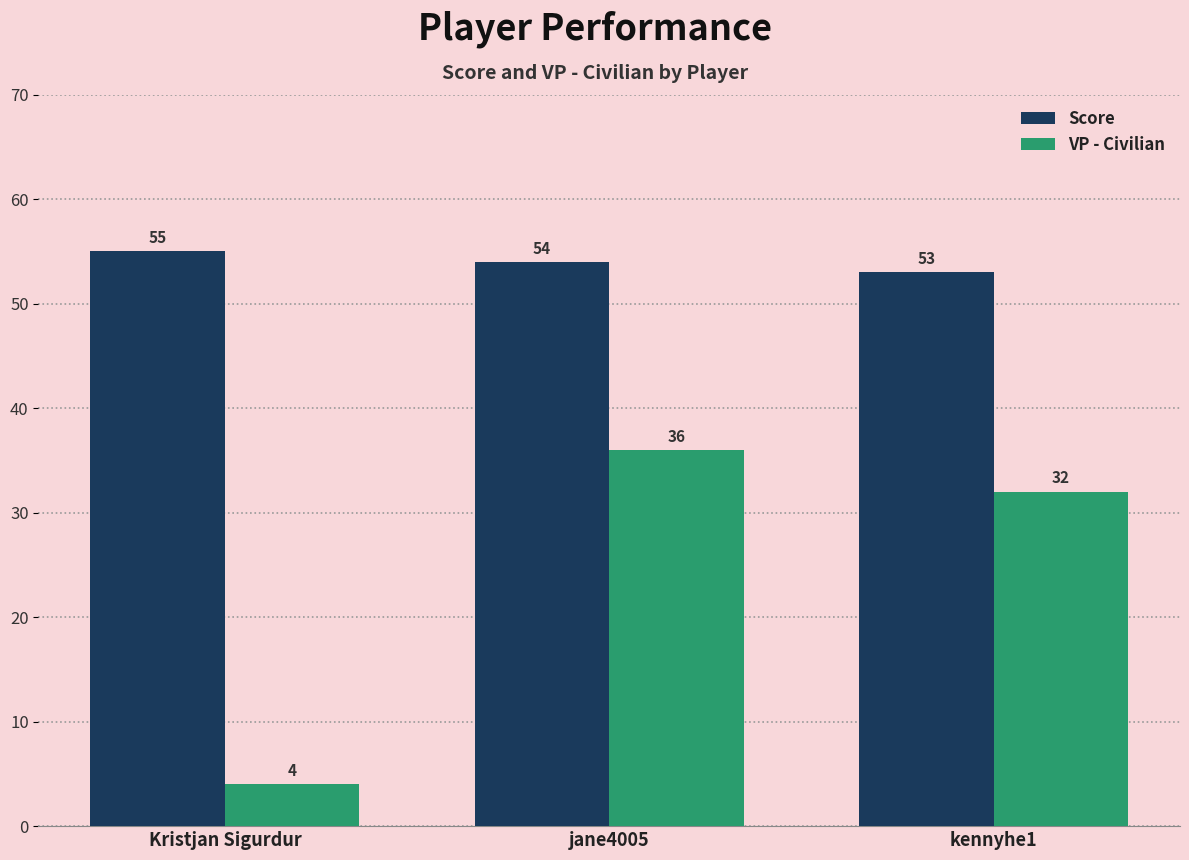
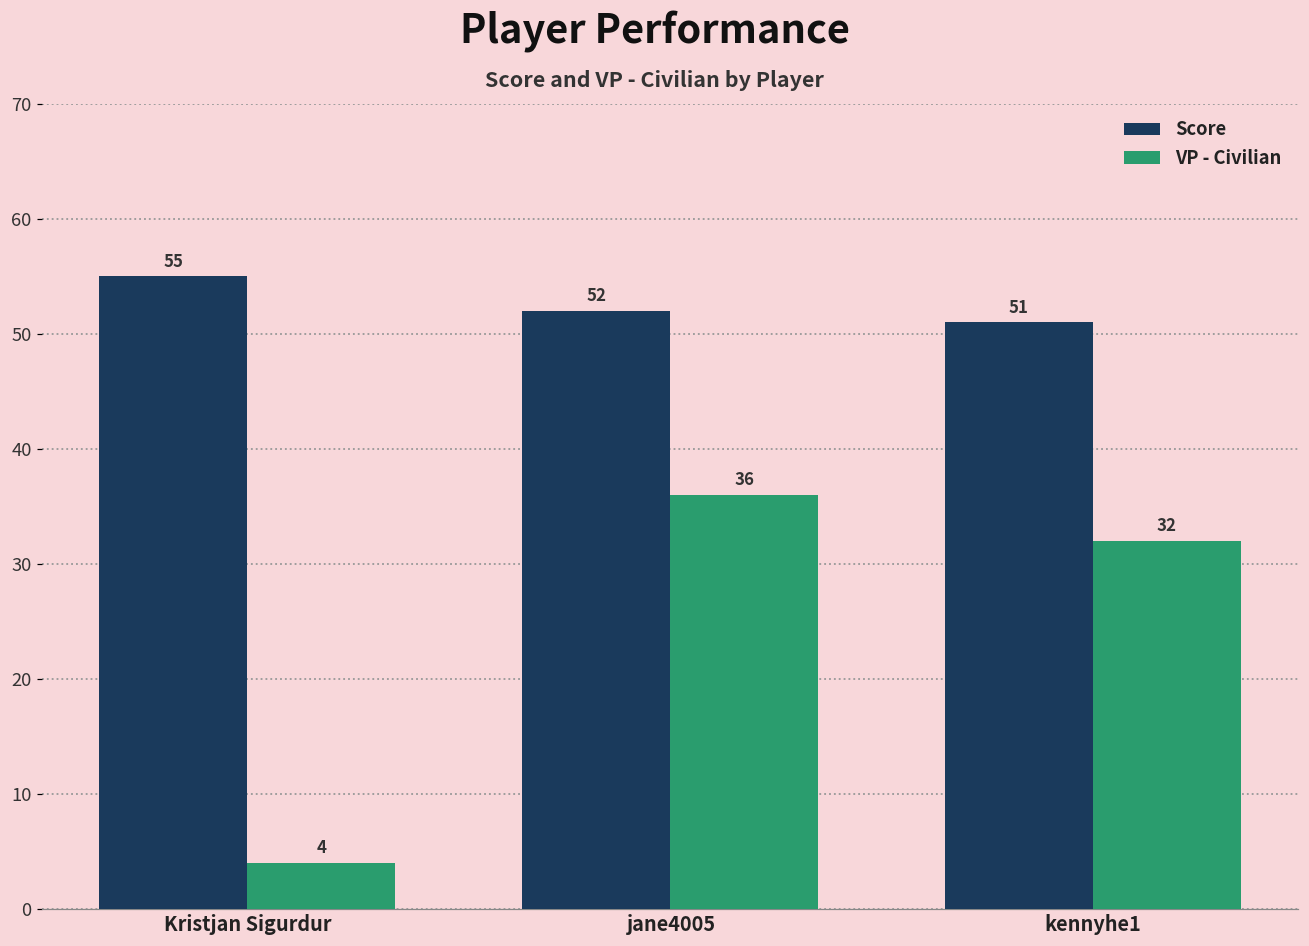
  {
    "Score": {
      "Kristjan Sigurdur": 55,
-     "jane4005": 54,
-     "kennyhe1": 53
+     "jane4005": 52,
+     "kennyhe1": 51
    },
    "VP - Civilian": {
      "Kristjan Sigurdur": 4,
      "jane4005": 36,
      "kennyhe1": 32
    }
  }
